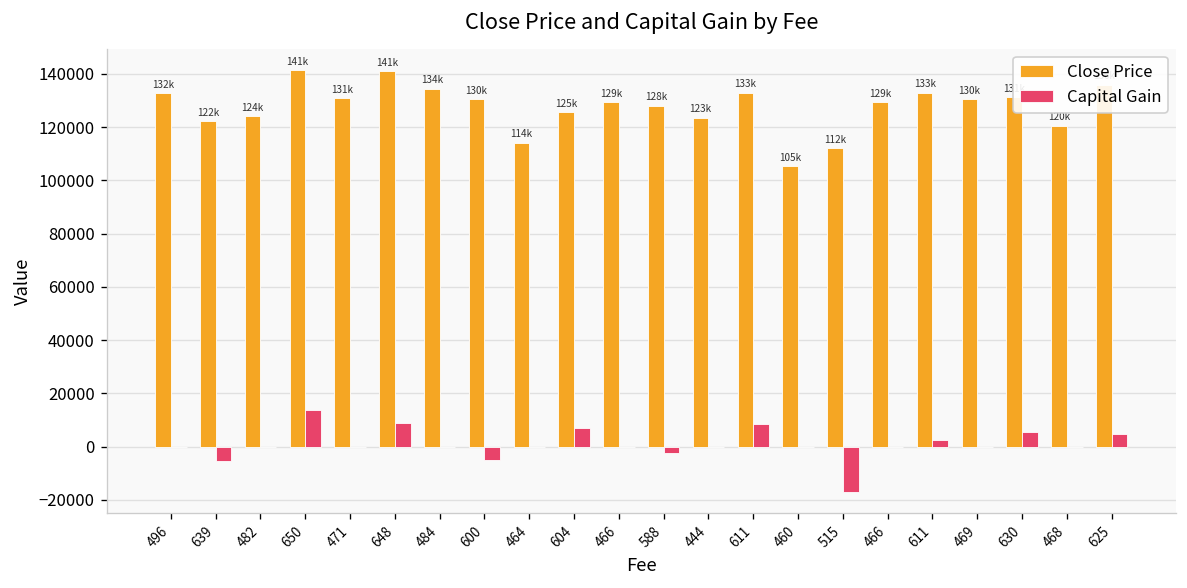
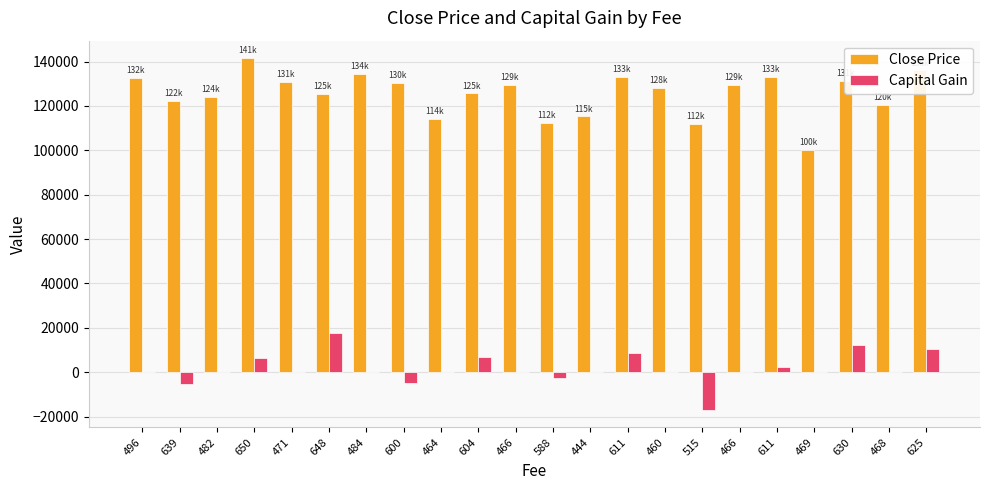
  {
    "Close Price": {
      "639": "122k",
      "482": "124k",
      "650": "141k",
      "471": "131k",
-     "648": "141k",
+     "648": "125k",
      "484": "134k",
      "600": "130k",
      "464": "114k",
-     "588": "128k",
-     "444": "123k",
-     "460": "105k",
+     "588": "112k",
+     "444": "115k",
+     "460": "128k",
      "515": "112k",
-     "469": "130k"
+     "469": "100k"
    },
    "Capital Gain": {
      "496": "0",
      "639": "-5000",
      "482": "0",
-     "650": "14000",
+     "650": "6000",
      "471": "0",
-     "648": "9000",
+     "648": "18000",
      "484": "0",
      "600": "-5000",
      "464": "0",
      "604": "7000",
      "588": "-3000",
      "444": "0",
      "460": "0",
      "515": "-17000",
      "469": "0",
-     "630": "5000",
+     "630": "12000",
      "468": "0",
-     "625": "5000"
+     "625": "10000"
    }
  }
